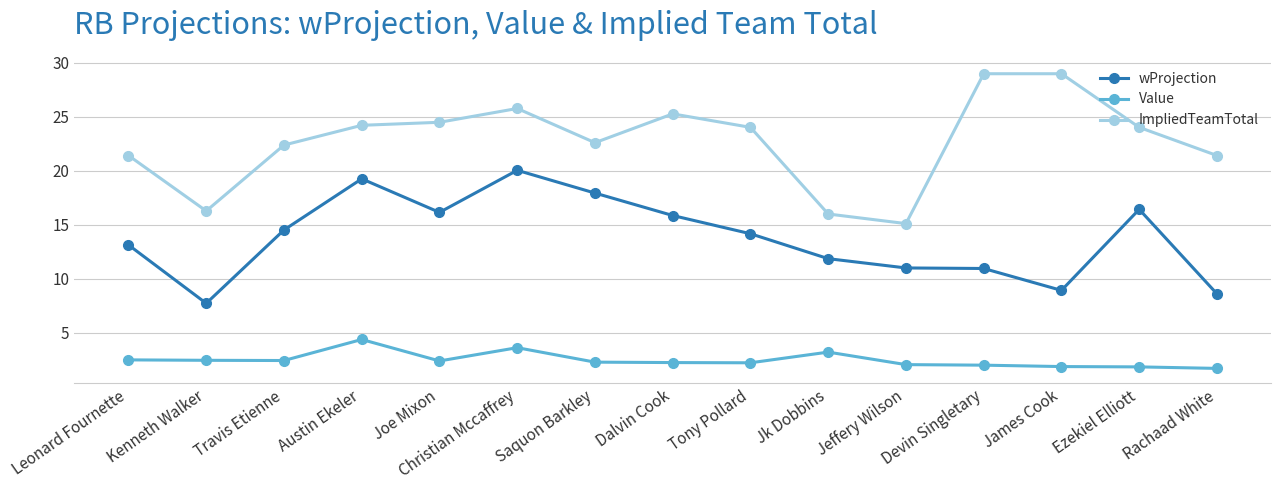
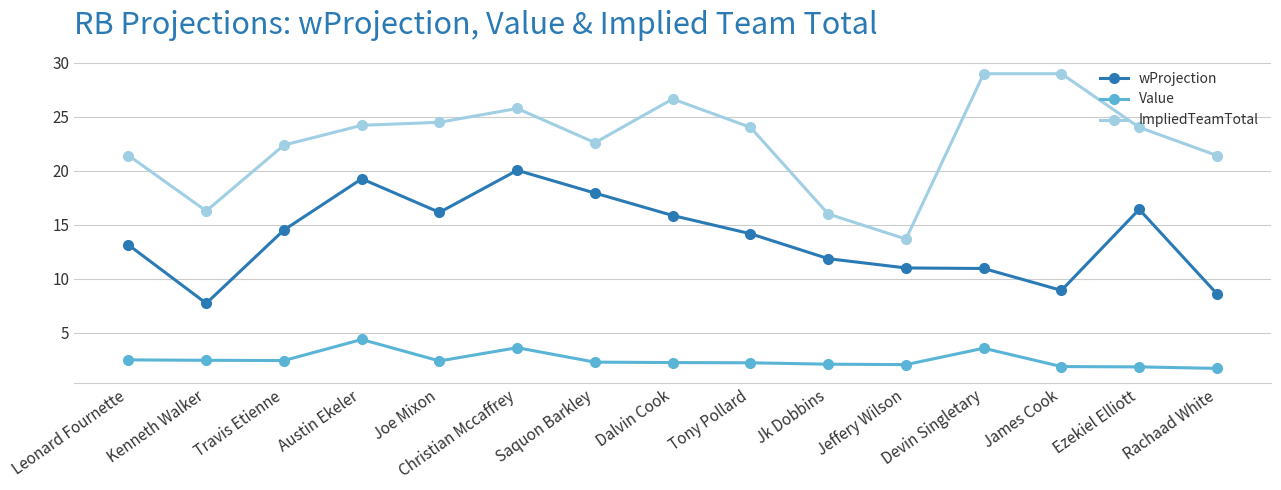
  {
    "wProjection": {
      "Leonard Fournette": 13.1,
      "Kenneth Walker": 7.7,
      "Travis Etienne": 14.5,
      "Austin Ekeler": 19.3,
      "Joe Mixon": 16.2,
      "Christian Mccaffrey": 20.1,
      "Saquon Barkley": 17.9,
      "Dalvin Cook": 15.9,
      "Tony Pollard": 14.2,
      "Jk Dobbins": 11.9,
      "Jeffery Wilson": 11.0,
      "Devin Singletary": 11.0,
      "James Cook": 8.9,
      "Ezekiel Elliott": 16.4,
      "Rachaad White": 8.6
    },
    "Value": {
      "Leonard Fournette": 2.5,
      "Kenneth Walker": 2.4,
      "Travis Etienne": 2.4,
      "Austin Ekeler": 4.4,
      "Joe Mixon": 2.4,
      "Christian Mccaffrey": 3.6,
      "Saquon Barkley": 2.3,
      "Dalvin Cook": 2.2,
      "Tony Pollard": 2.2,
-     "Jk Dobbins": 3.2,
+     "Jk Dobbins": 2.1,
      "Jeffery Wilson": 2.0,
-     "Devin Singletary": 2.0,
+     "Devin Singletary": 3.6,
      "James Cook": 1.9,
      "Ezekiel Elliott": 1.8,
      "Rachaad White": 1.7
    },
    "ImpliedTeamTotal": {
      "Leonard Fournette": 21.4,
      "Kenneth Walker": 16.3,
      "Travis Etienne": 22.4,
      "Austin Ekeler": 24.2,
      "Joe Mixon": 24.5,
      "Christian Mccaffrey": 25.8,
      "Saquon Barkley": 22.6,
-     "Dalvin Cook": 25.3,
+     "Dalvin Cook": 26.7,
      "Tony Pollard": 24.0,
      "Jk Dobbins": 16.0,
-     "Jeffery Wilson": 15.1,
+     "Jeffery Wilson": 13.7,
      "Devin Singletary": 29.0,
      "James Cook": 29.0,
      "Ezekiel Elliott": 24.0,
      "Rachaad White": 21.4
    }
  }
